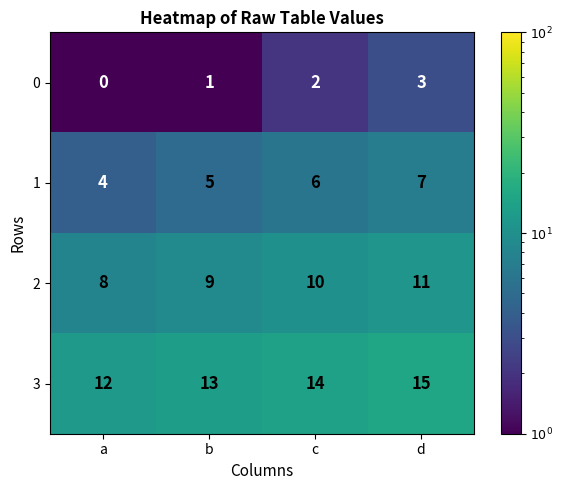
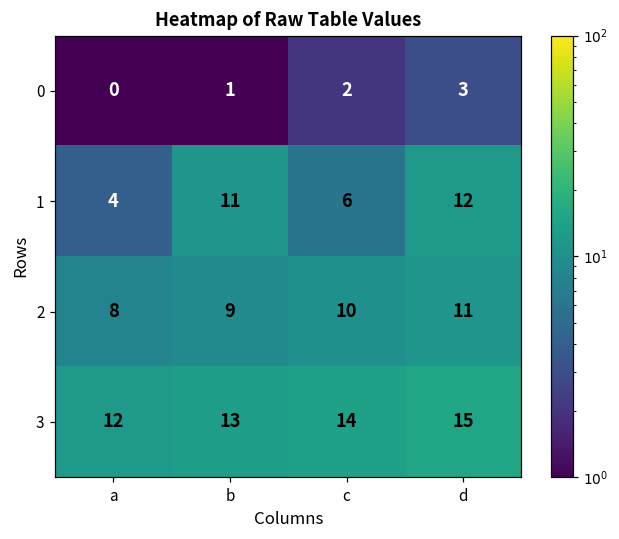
  {
    "0": {
      "a": 0,
      "b": 1,
      "c": 2,
      "d": 3
    },
    "1": {
      "a": 4,
-     "b": 5,
+     "b": 11,
      "c": 6,
-     "d": 7
+     "d": 12
    },
    "2": {
      "a": 8,
      "b": 9,
      "c": 10,
      "d": 11
    },
    "3": {
      "a": 12,
      "b": 13,
      "c": 14,
      "d": 15
    }
  }
